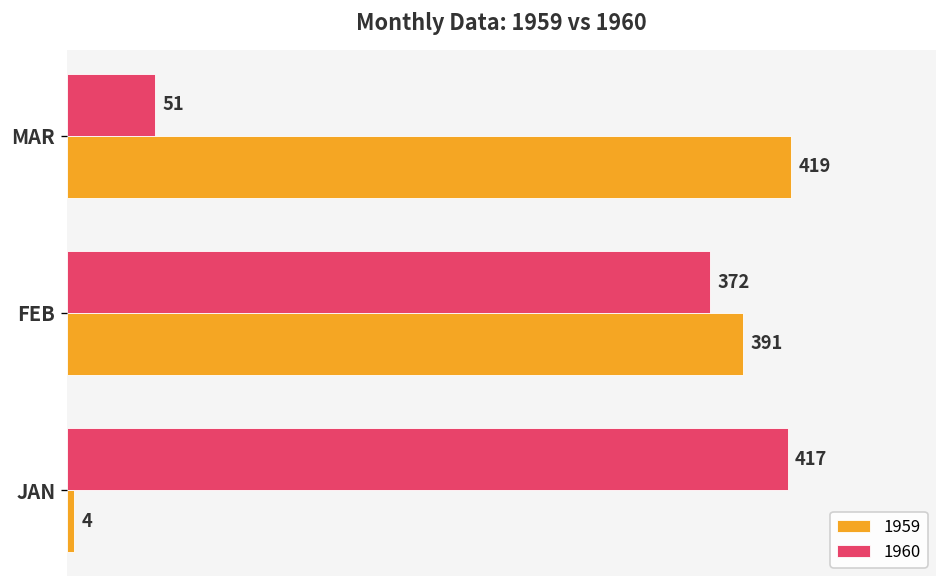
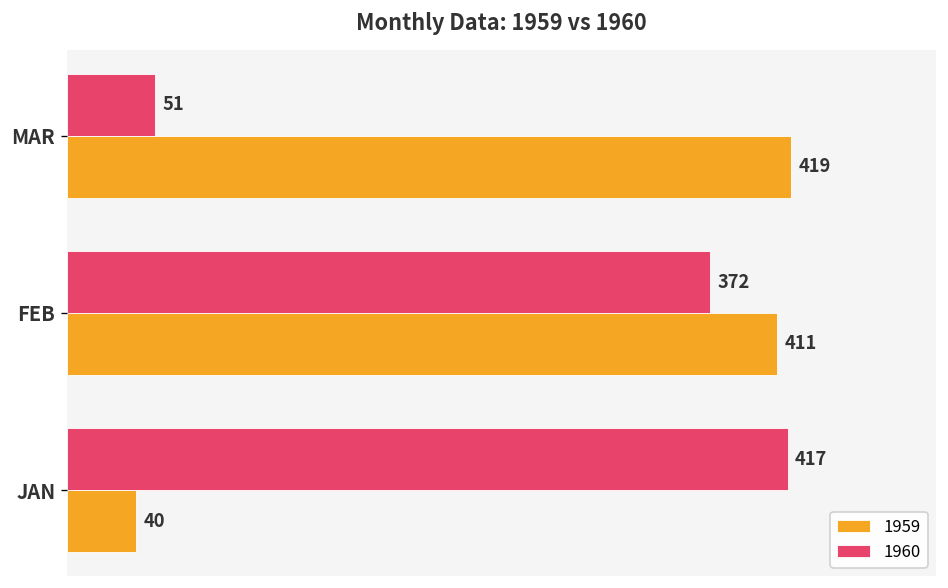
  {
    "1959": {
      "MAR": 419,
-     "FEB": 391,
-     "JAN": 4
+     "FEB": 411,
+     "JAN": 40
    },
    "1960": {
      "MAR": 51,
      "FEB": 372,
      "JAN": 417
    }
  }
